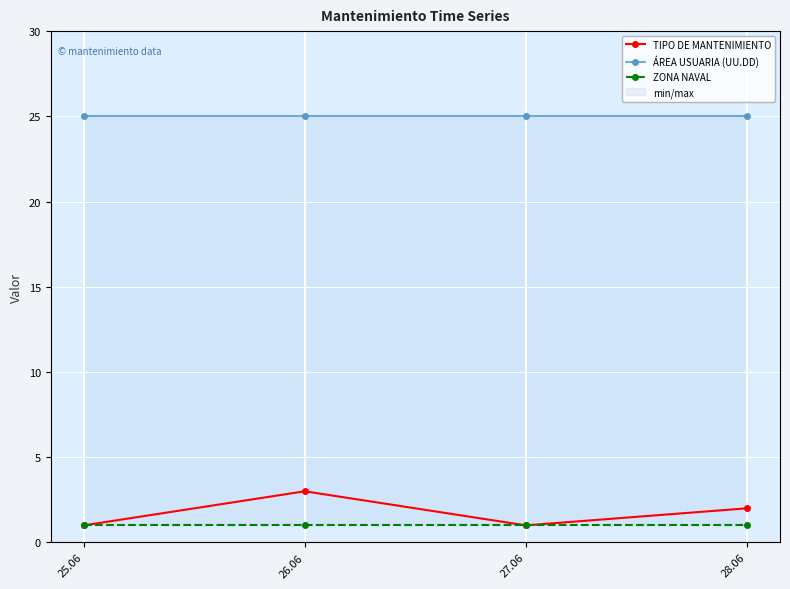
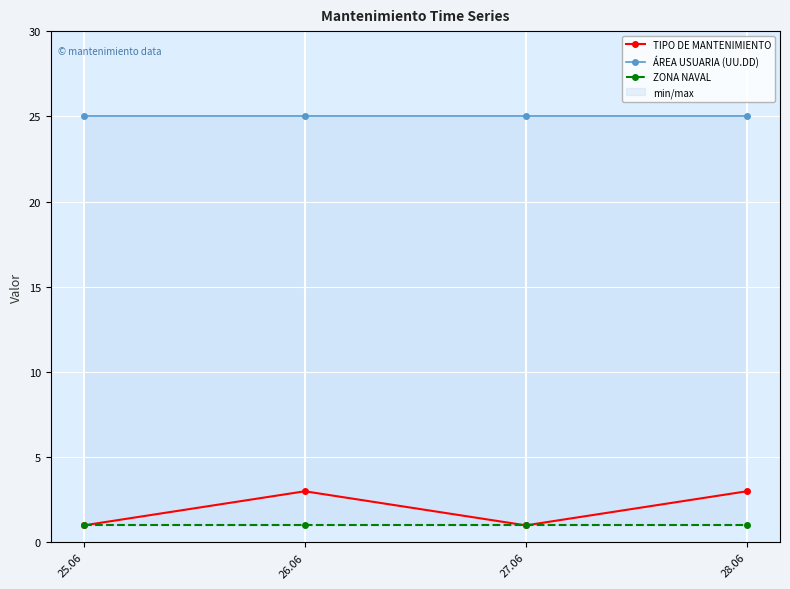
  {
    "TIPO DE MANTENIMIENTO": {
      "26.06": 3,
-     "28.06": 2
+     "28.06": 3
    },
    "min/max": {
      "25.06": 25,
      "26.06": 25,
      "27.06": 25,
      "28.06": 25
    },
    "ZONA NAVAL": {
      "26.06": 1,
      "28.06": 1
    }
  }
